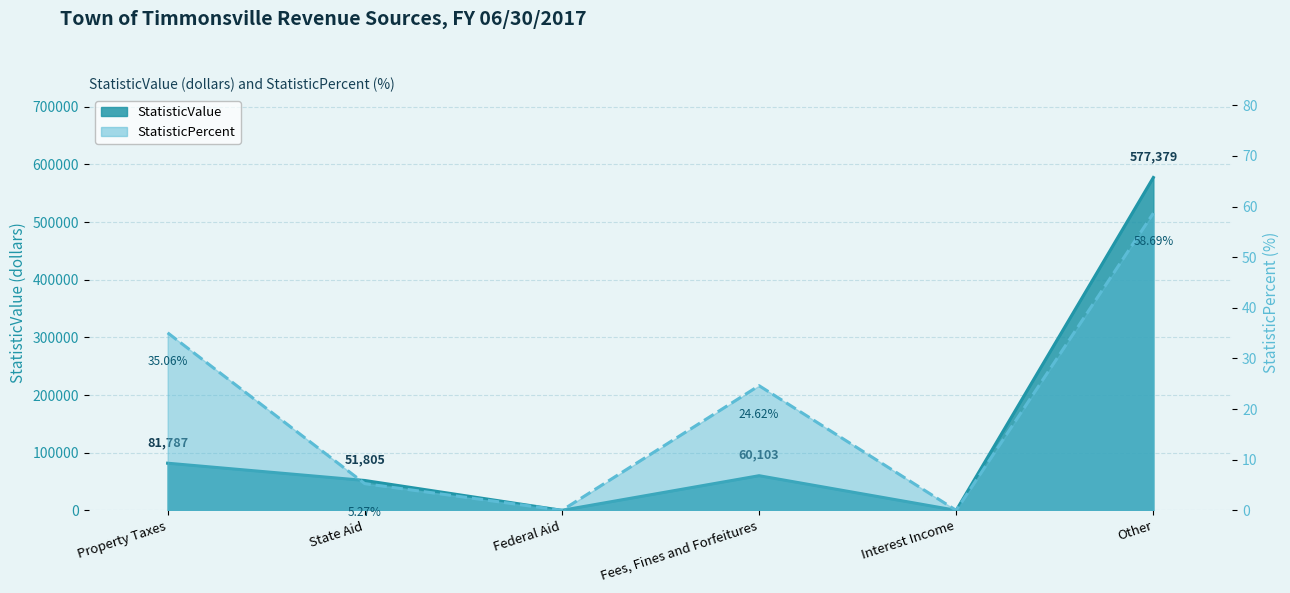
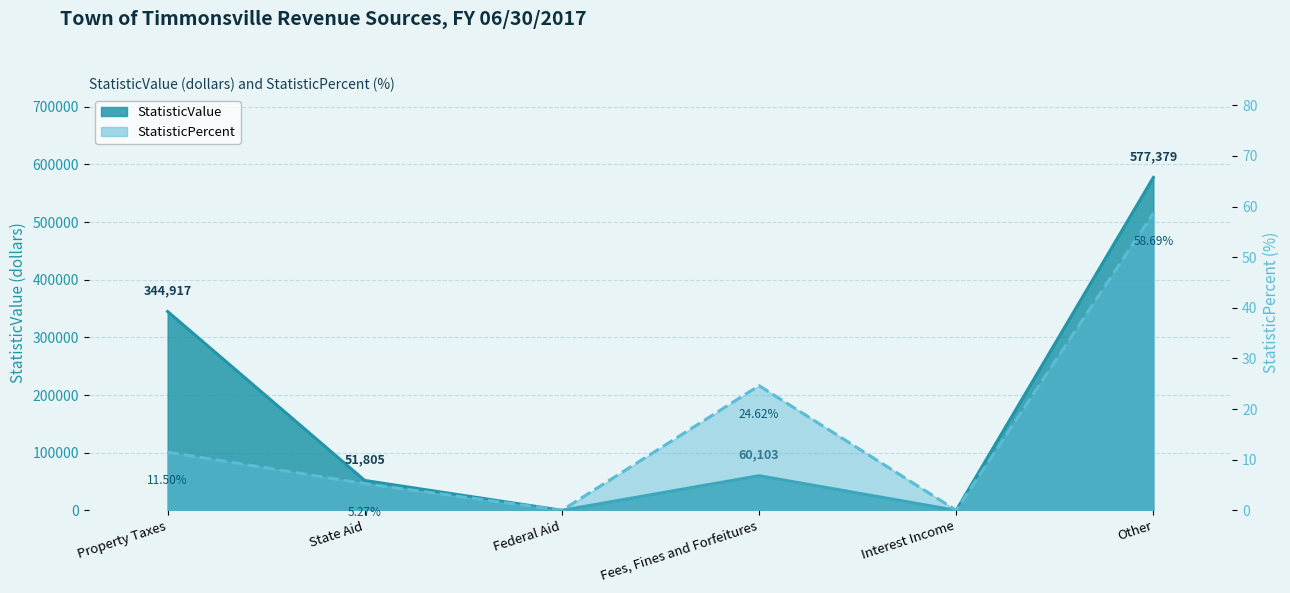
  {
    "StatisticValue": {
-     "Property Taxes": "81,787",
+     "Property Taxes": "344,917",
      "State Aid": "51,805",
      "Fees, Fines and Forfeitures": "60,103",
      "Other": "577,379"
    },
    "StatisticPercent": {
-     "Property Taxes": "35.06%",
+     "Property Taxes": "11.50%",
      "State Aid": "5.27%",
      "Fees, Fines and Forfeitures": "24.62%",
      "Other": "58.69%"
    }
  }
